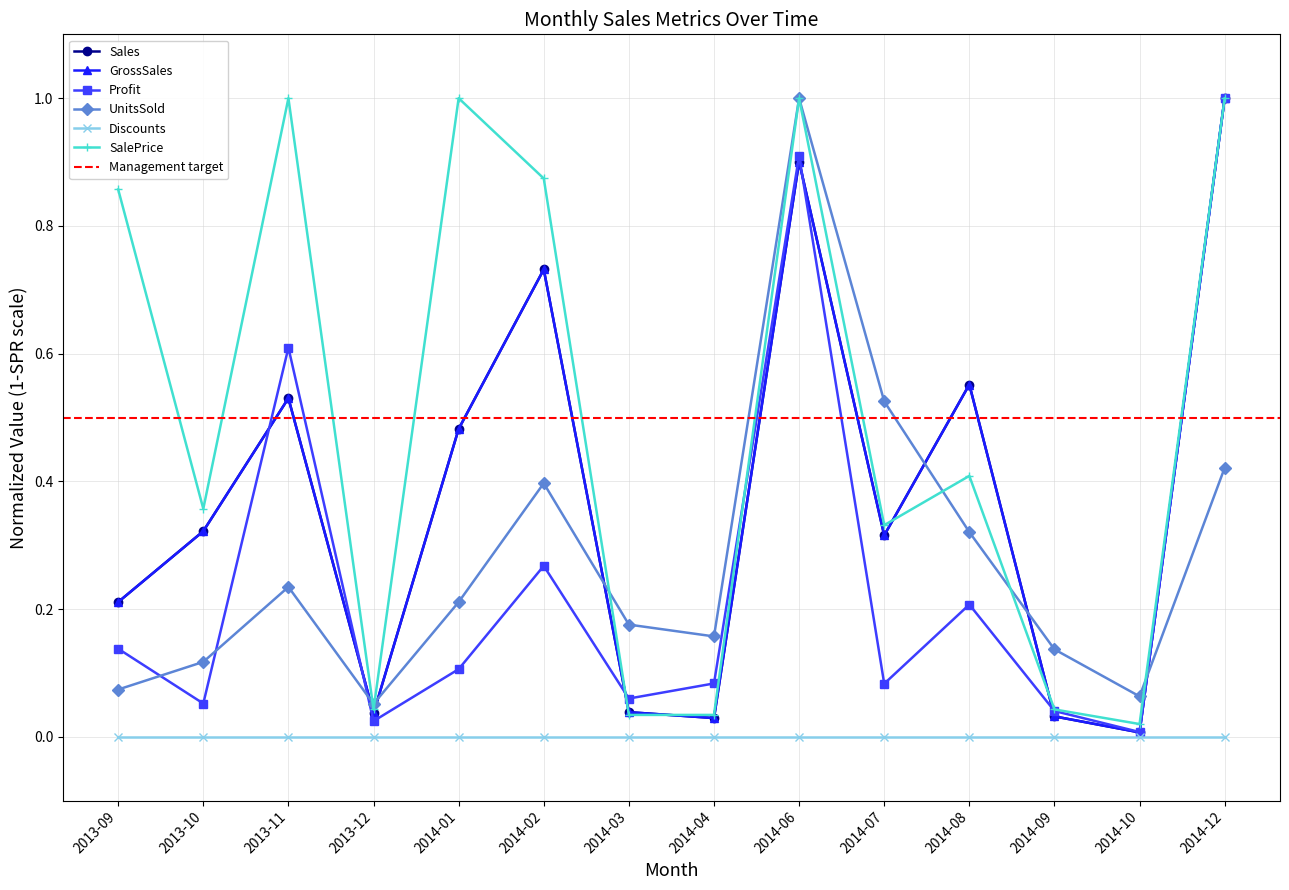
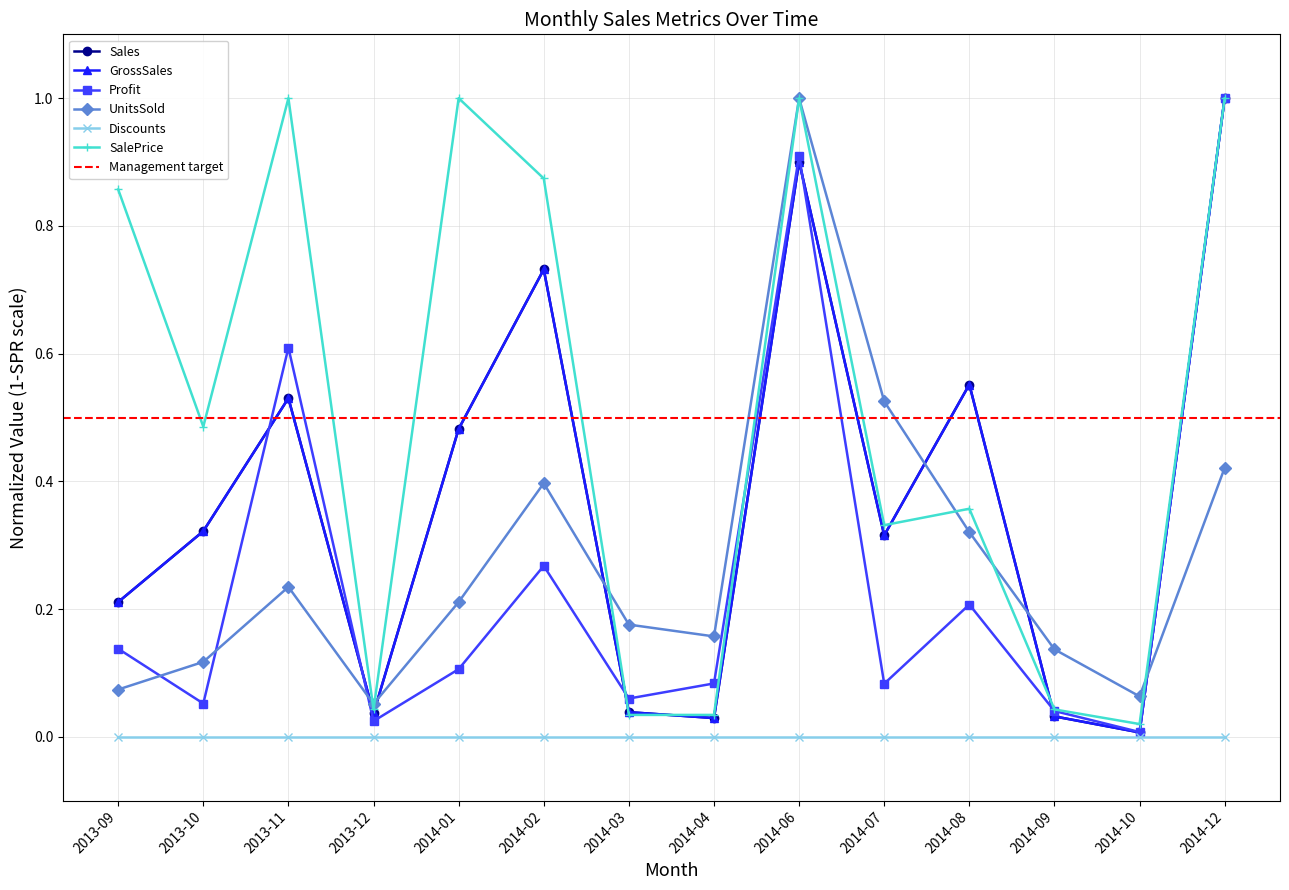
  {
    "UnitsSold": {
      "2013-09": 0.07,
      "2013-10": 0.12,
      "2013-11": 0.23,
      "2013-12": 0.05,
      "2014-01": 0.21,
      "2014-02": 0.40,
      "2014-03": 0.18,
      "2014-04": 0.16,
      "2014-07": 0.53,
      "2014-08": 0.32,
      "2014-09": 0.14,
      "2014-10": 0.06,
      "2014-12": 0.42
    },
    "Discounts": {
      "2013-09": 0.00,
      "2013-10": 0.00,
      "2013-11": 0.00,
      "2013-12": 0.00,
      "2014-01": 0.00,
      "2014-02": 0.00,
      "2014-03": 0.00,
      "2014-04": 0.00,
      "2014-06": 0.00,
      "2014-07": 0.00,
      "2014-08": 0.00,
      "2014-09": 0.00,
      "2014-10": 0.00,
      "2014-12": 0.00
    },
    "SalePrice": {
      "2013-09": 0.86,
-     "2013-10": 0.36,
+     "2013-10": 0.49,
      "2013-11": 1.00,
      "2013-12": 0.04,
      "2014-01": 1.00,
      "2014-02": 0.87,
      "2014-03": 0.03,
      "2014-04": 0.03,
      "2014-07": 0.33,
-     "2014-08": 0.41,
+     "2014-08": 0.36,
      "2014-10": 0.02
    }
  }
